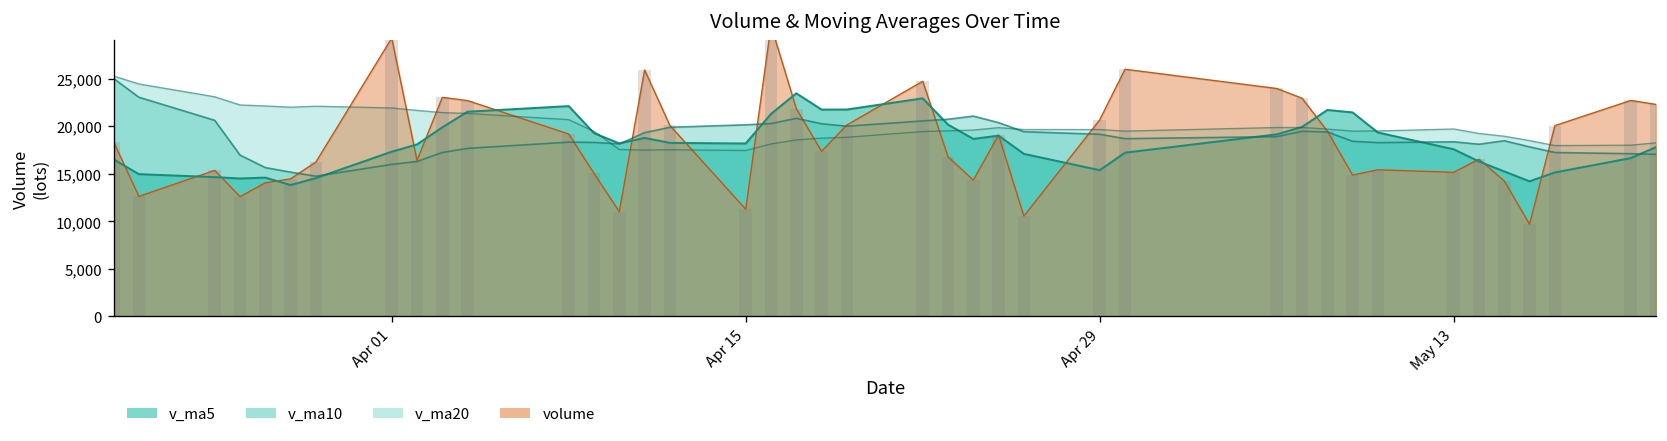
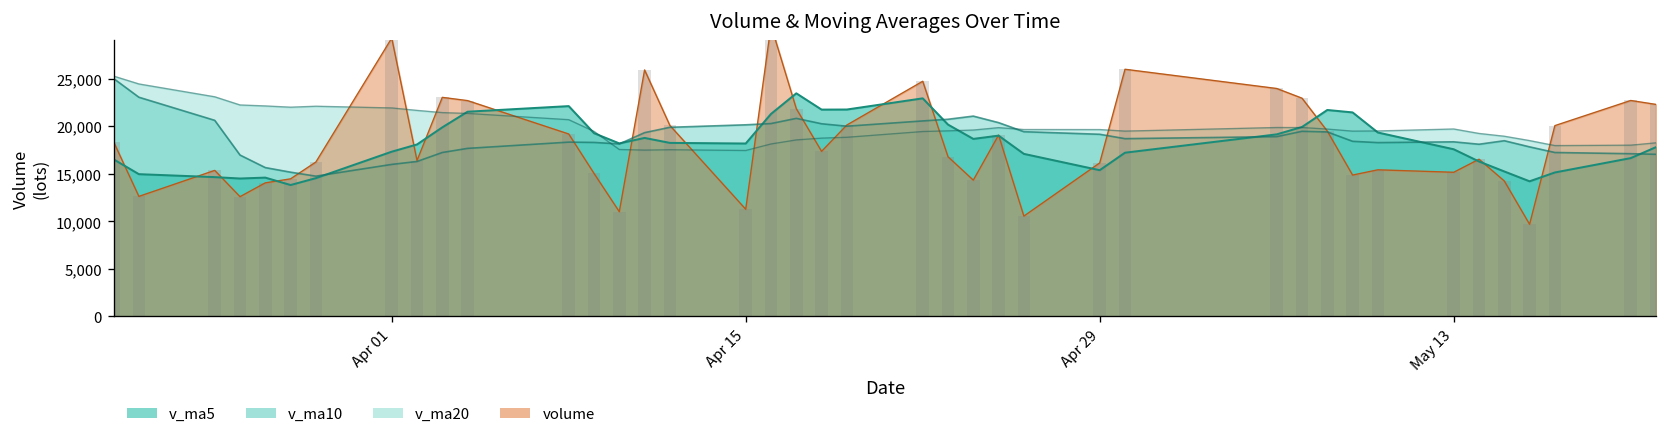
  {
    "volume": {
      "Apr 01": "29,000",
      "Apr 15": "11,000",
-     "Apr 29": "21,000",
+     "Apr 29": "16,000",
      "May 13": "15,000"
    }
  }
